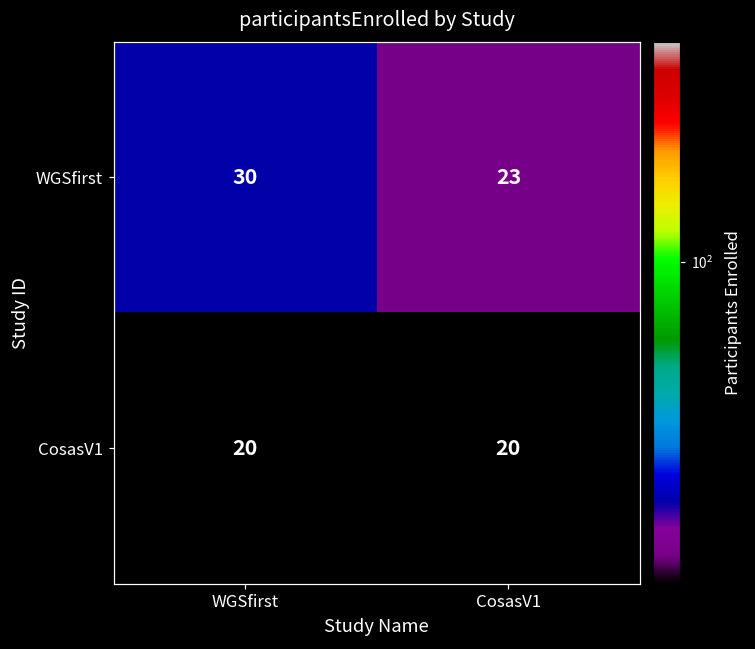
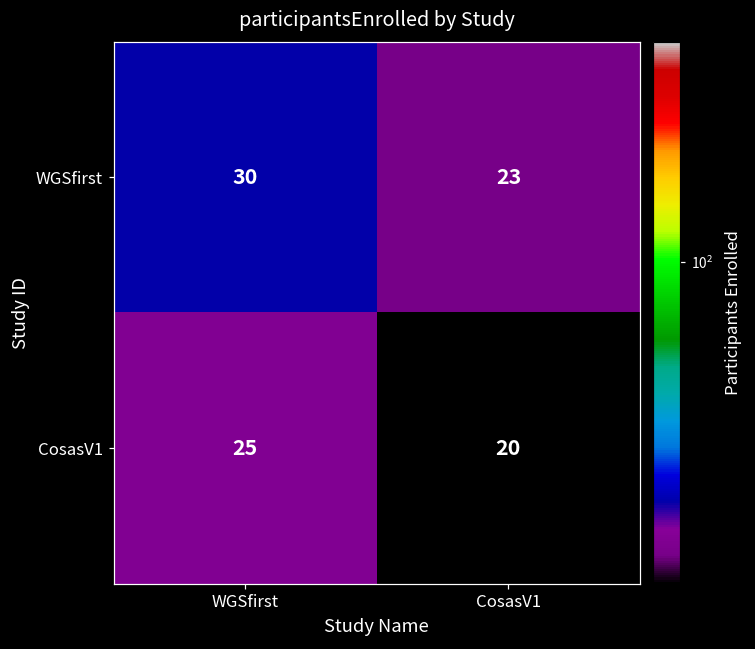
  {
    "WGSfirst": {
      "WGSfirst": 30,
      "CosasV1": 23
    },
    "CosasV1": {
-     "WGSfirst": 20,
+     "WGSfirst": 25,
      "CosasV1": 20
    }
  }
